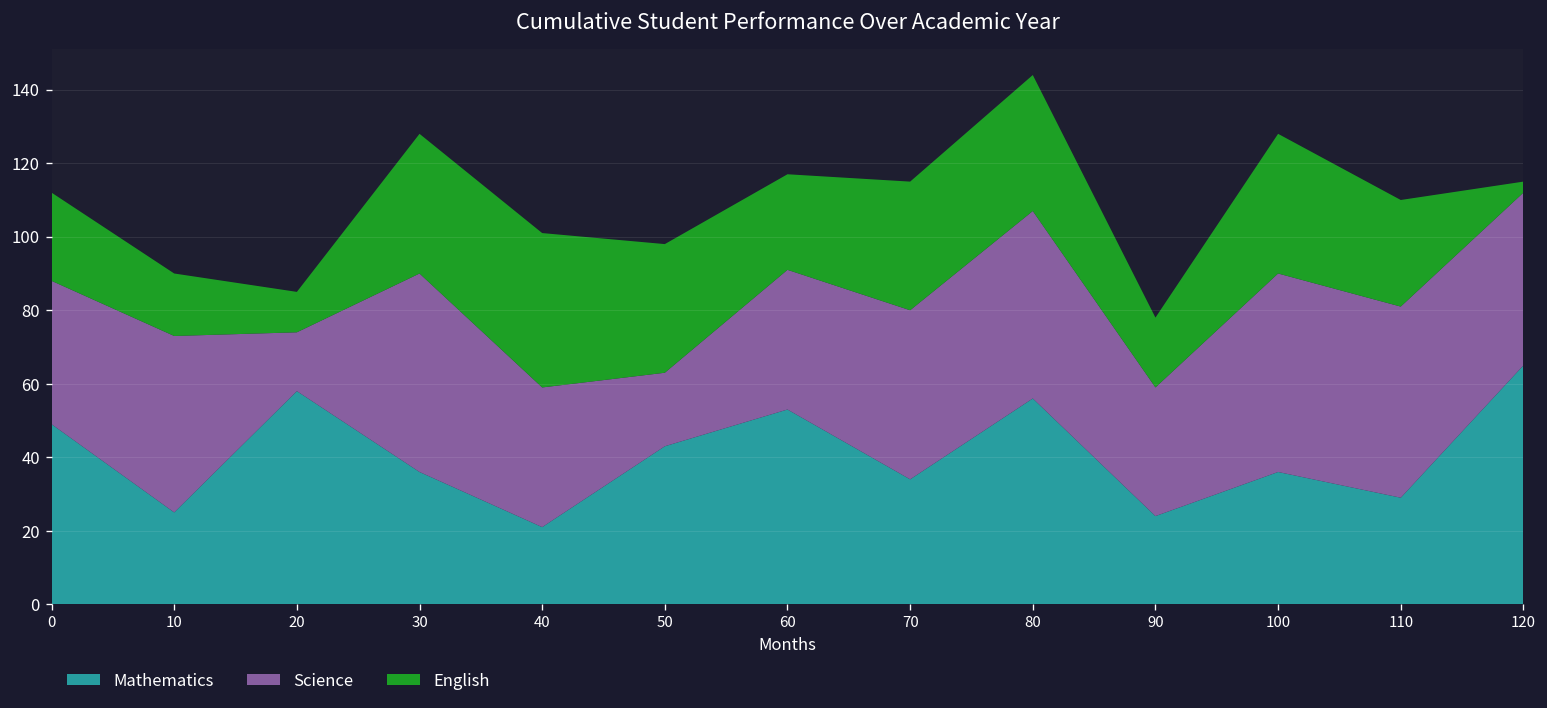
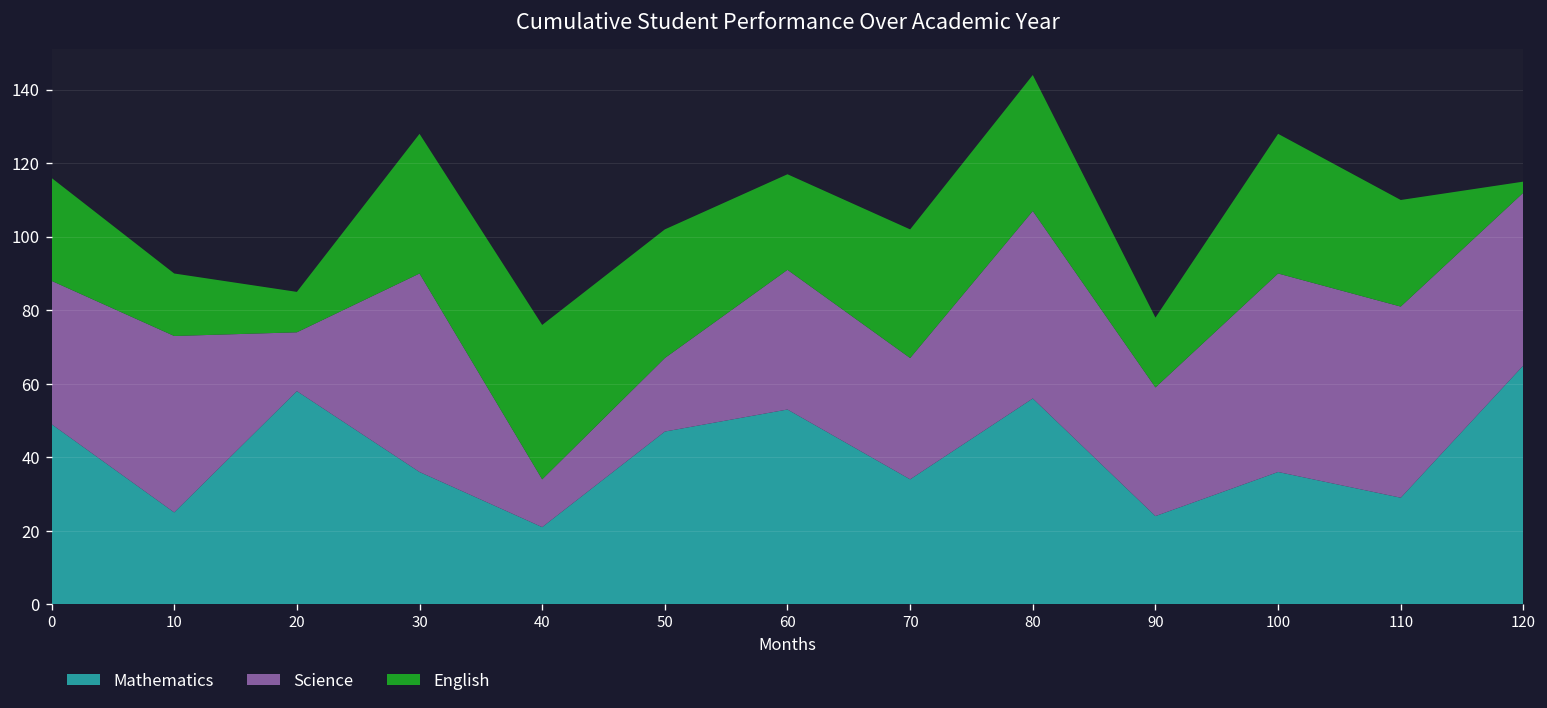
  {
    "Mathematics": {
      "0": 49,
      "10": 25,
      "20": 58,
      "30": 36,
      "40": 21,
-     "50": 43,
+     "50": 47,
      "60": 53,
      "70": 34,
      "80": 56,
      "90": 24,
      "100": 36,
      "110": 29,
      "120": 65
    },
    "Science": {
      "0": 39,
      "10": 48,
      "20": 16,
      "30": 54,
-     "40": 38,
+     "40": 13,
      "50": 20,
      "60": 38,
-     "70": 46,
+     "70": 33,
      "80": 51,
      "90": 35,
      "100": 54,
      "110": 52,
      "120": 47
    },
    "English": {
-     "0": 24,
+     "0": 28,
      "10": 17,
      "20": 11,
      "30": 38,
      "40": 42,
      "50": 35,
      "60": 26,
      "70": 35,
      "80": 37,
      "90": 19,
      "100": 38,
      "110": 29,
      "120": 3
    }
  }
